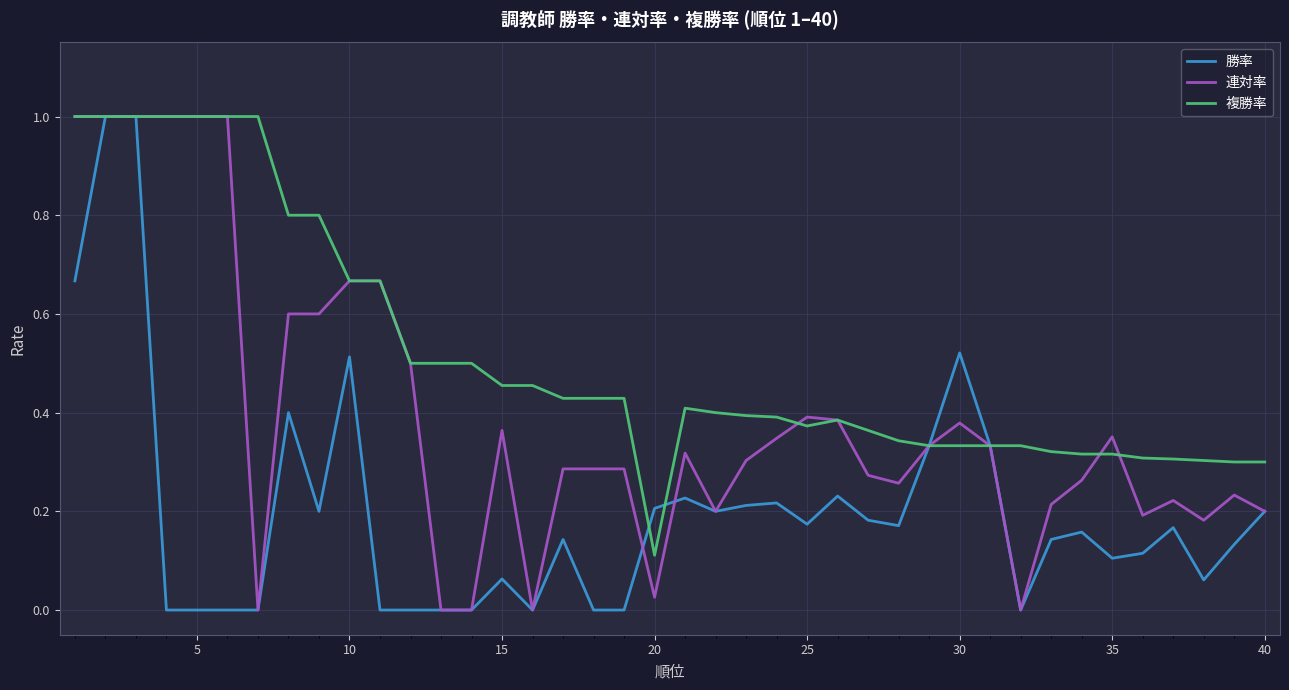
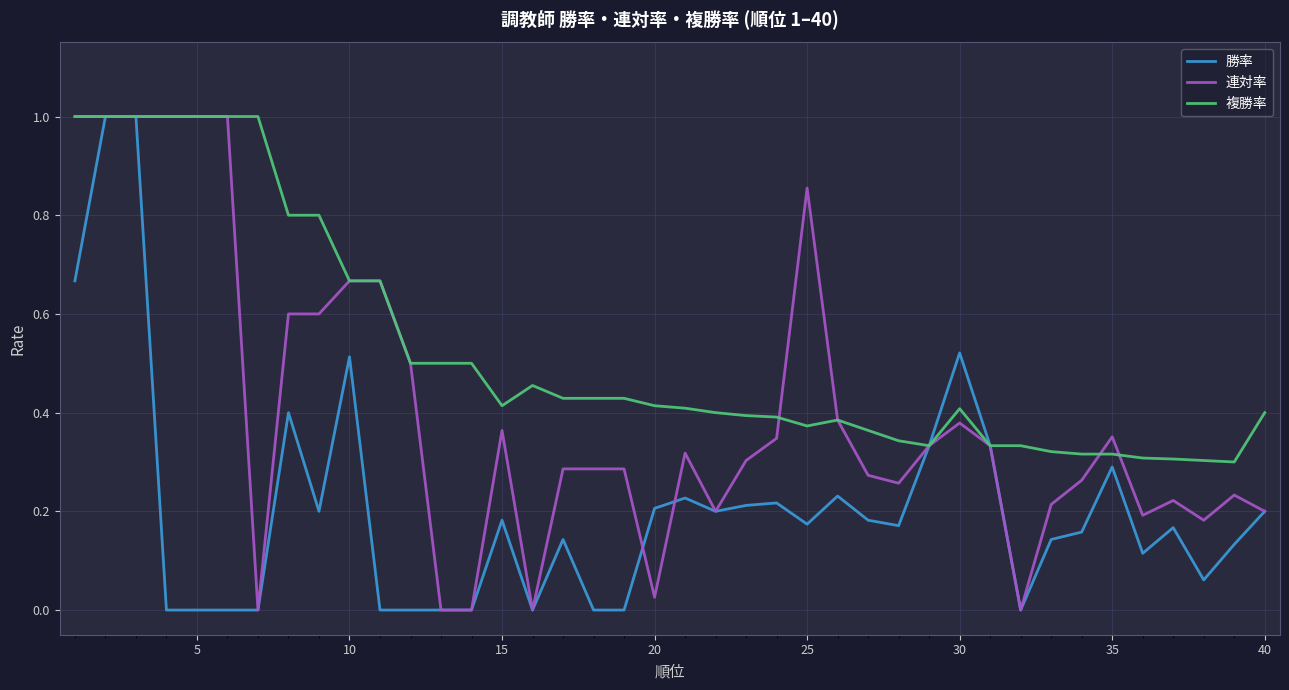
  {
    "勝率": {
      "5": 0.00,
      "10": 0.51,
-     "15": 0.06,
+     "15": 0.18,
      "20": 0.21,
      "25": 0.17,
      "30": 0.52,
-     "35": 0.11
+     "35": 0.29
    },
    "連対率": {
      "15": 0.36,
      "20": 0.03,
-     "25": 0.39,
+     "25": 0.86,
      "30": 0.38,
      "35": 0.35
    },
    "複勝率": {
-     "15": 0.46,
-     "20": 0.11,
+     "15": 0.41,
+     "20": 0.41,
      "25": 0.37,
-     "30": 0.33,
+     "30": 0.41,
      "35": 0.32,
-     "40": 0.3
+     "40": 0.4
    }
  }
